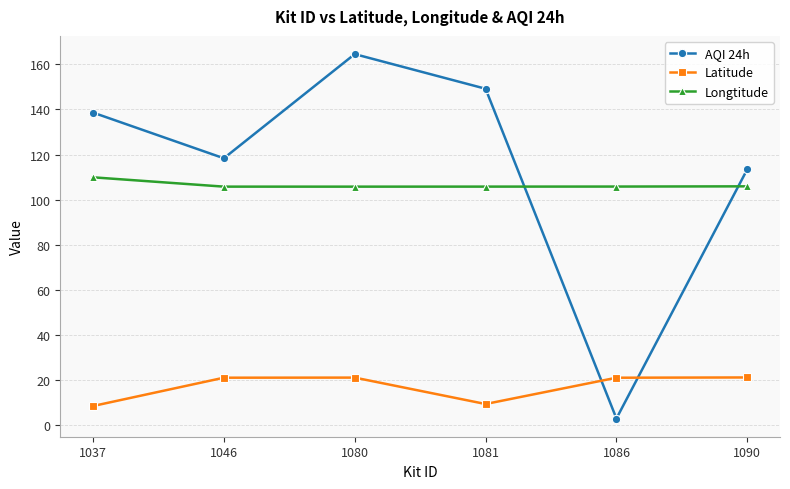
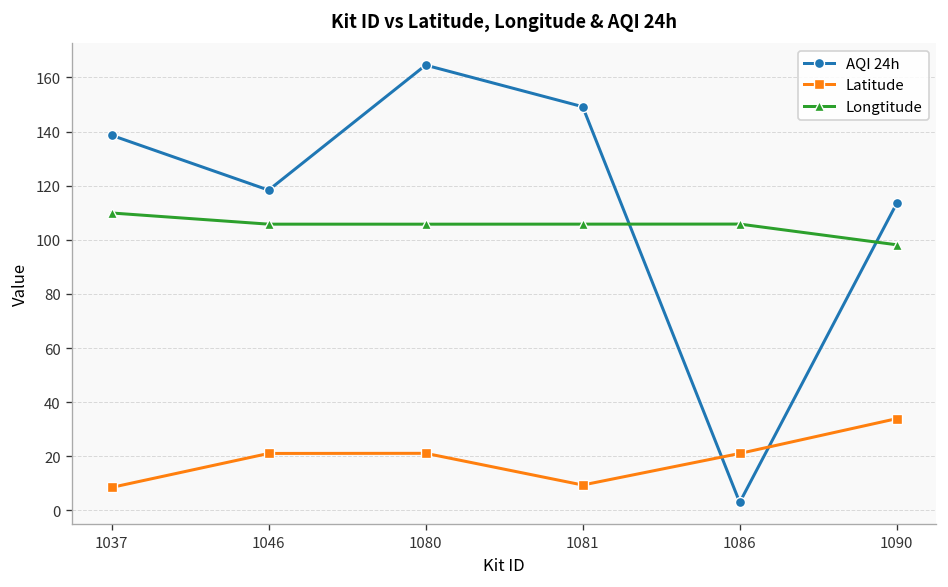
  {
    "AQI 24h": {
      "1037": 139,
      "1046": 118,
      "1080": 165,
      "1081": 149,
      "1086": 3,
      "1090": 113
    },
    "Latitude": {
      "1037": 8,
      "1046": 21,
      "1080": 21,
      "1081": 9,
      "1086": 21,
-     "1090": 21
+     "1090": 34
    },
    "Longtitude": {
      "1037": 110,
      "1046": 106,
      "1080": 106,
      "1081": 106,
      "1086": 106,
-     "1090": 106
+     "1090": 98
    }
  }
